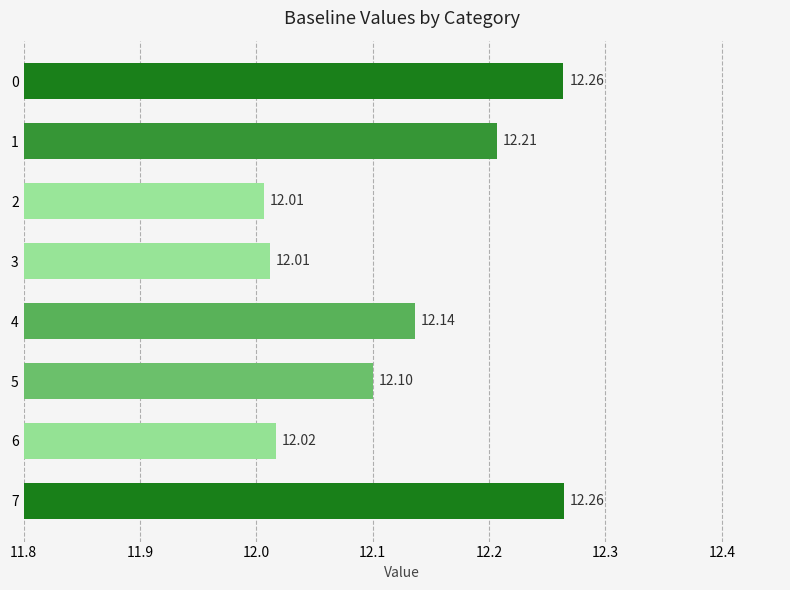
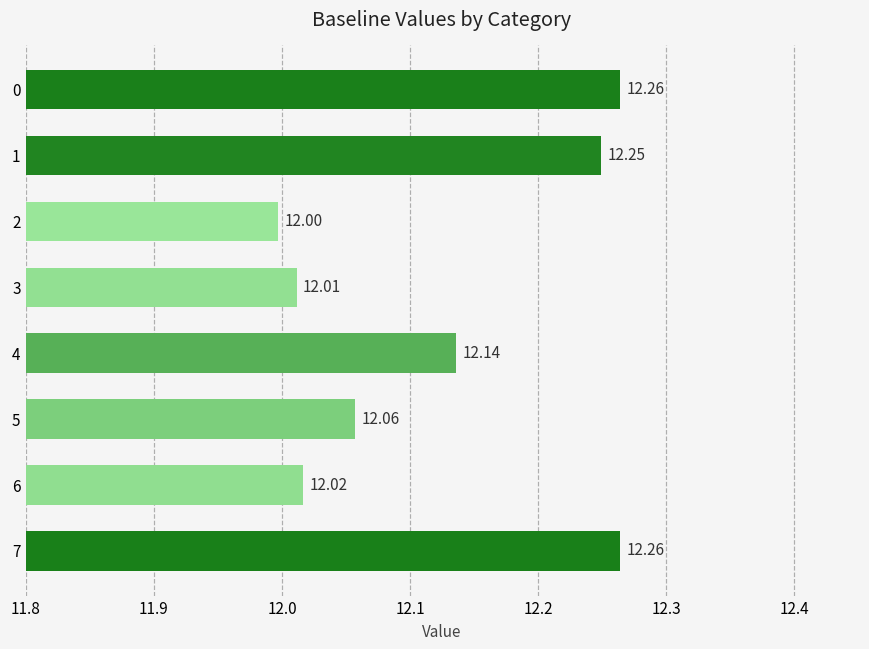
  {
    "0": 12.26,
-   "1": 12.21,
-   "2": 12.01,
+   "1": 12.25,
+   "2": 12.00,
    "3": 12.01,
    "4": 12.14,
-   "5": 12.10,
+   "5": 12.06,
    "6": 12.02,
    "7": 12.26
  }
